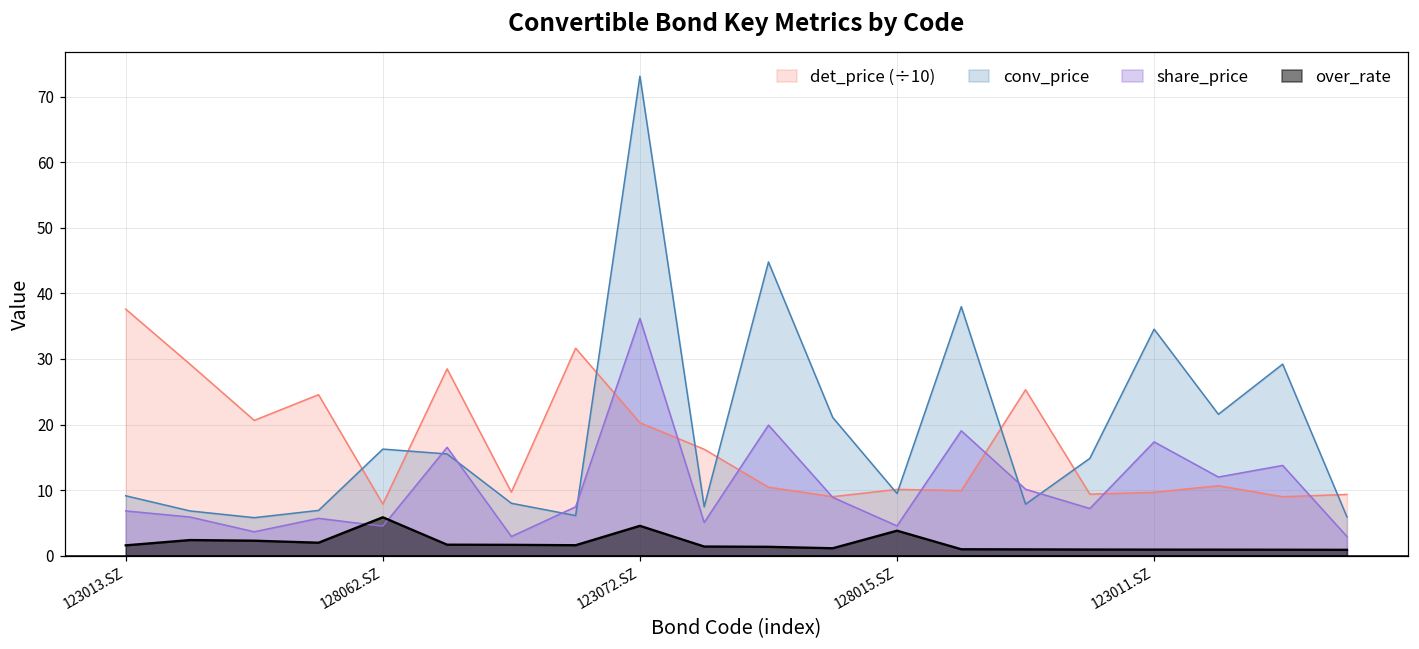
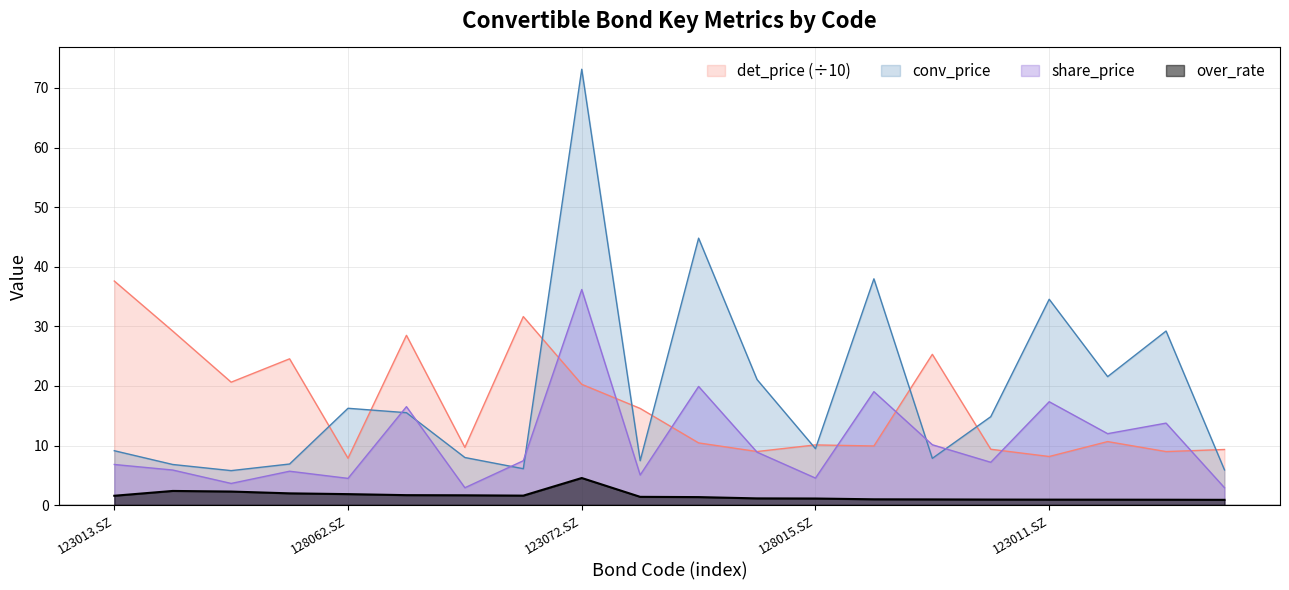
  {
    "det_price (÷10)": {
      "123013.SZ": 38,
      "128062.SZ": 8,
      "123072.SZ": 20,
      "128015.SZ": 10,
-     "123011.SZ": 10
+     "123011.SZ": 8
    },
    "over_rate": {
      "123013.SZ": 2,
-     "128062.SZ": 6,
+     "128062.SZ": 2,
      "123072.SZ": 5,
-     "128015.SZ": 4,
+     "128015.SZ": 1,
      "123011.SZ": 1
    }
  }
